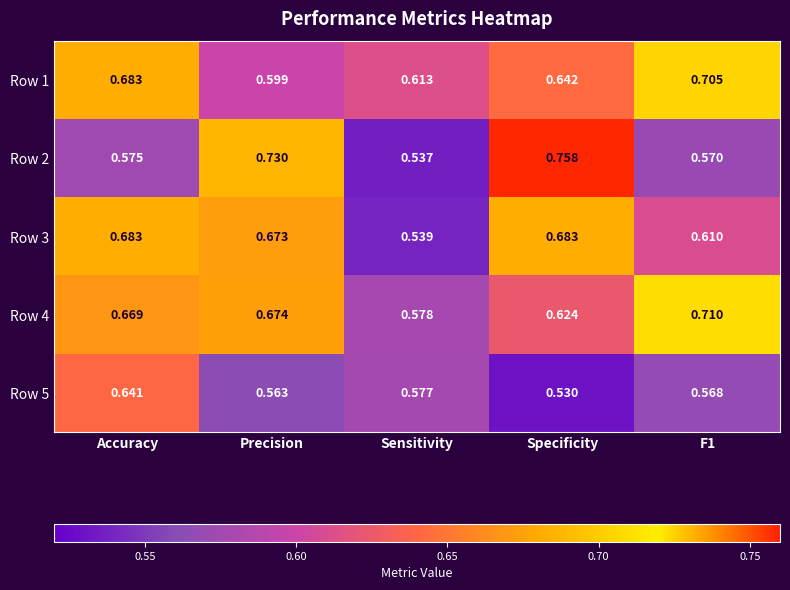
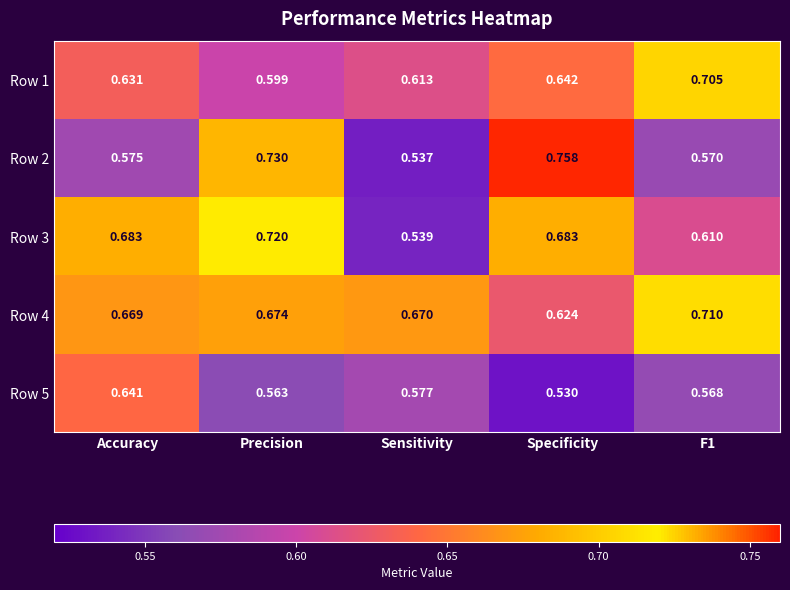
  {
    "Row 1": {
-     "Accuracy": 0.683,
+     "Accuracy": 0.631,
      "Precision": 0.599,
      "Sensitivity": 0.613,
      "Specificity": 0.642,
      "F1": 0.705
    },
    "Row 2": {
      "Accuracy": 0.575,
      "Precision": 0.730,
      "Sensitivity": 0.537,
      "Specificity": 0.758,
      "F1": 0.570
    },
    "Row 3": {
      "Accuracy": 0.683,
-     "Precision": 0.673,
+     "Precision": 0.720,
      "Sensitivity": 0.539,
      "Specificity": 0.683,
      "F1": 0.610
    },
    "Row 4": {
      "Accuracy": 0.669,
      "Precision": 0.674,
-     "Sensitivity": 0.578,
+     "Sensitivity": 0.670,
      "Specificity": 0.624,
      "F1": 0.710
    },
    "Row 5": {
      "Accuracy": 0.641,
      "Precision": 0.563,
      "Sensitivity": 0.577,
      "Specificity": 0.530,
      "F1": 0.568
    }
  }
